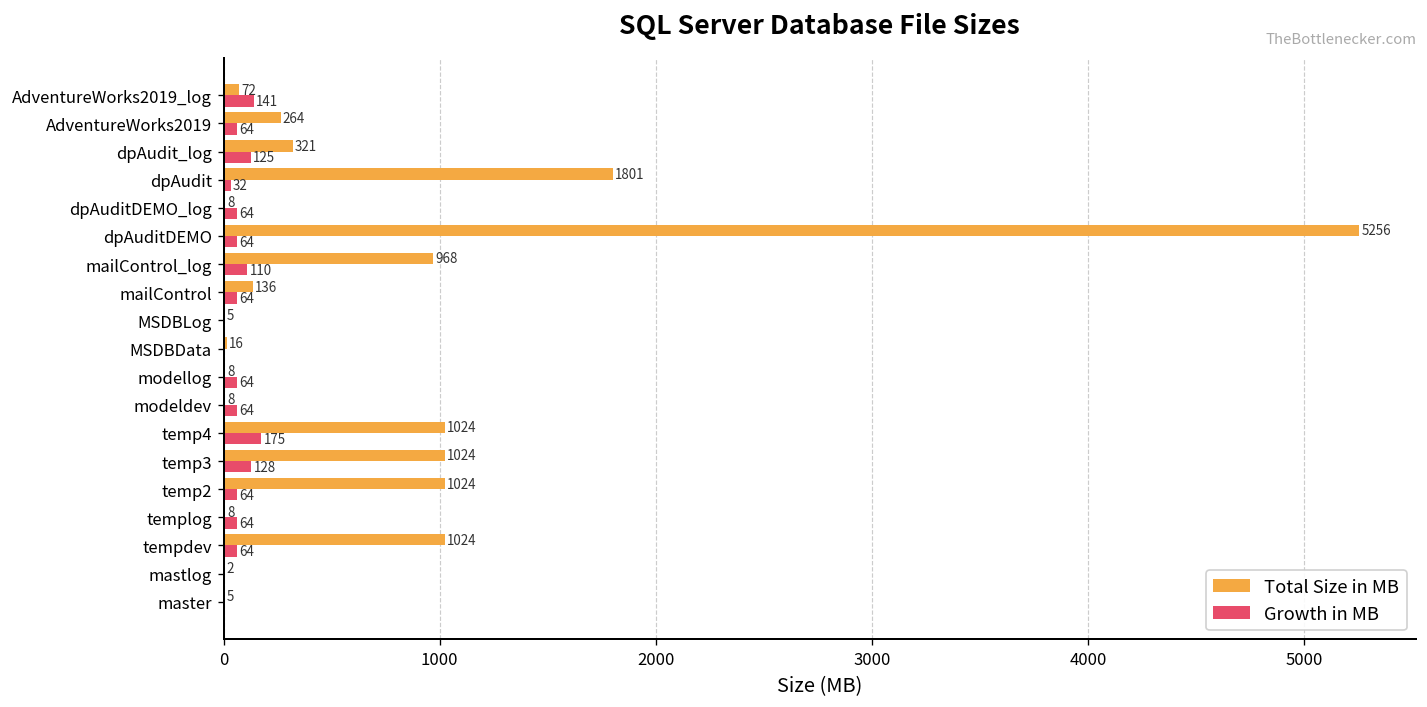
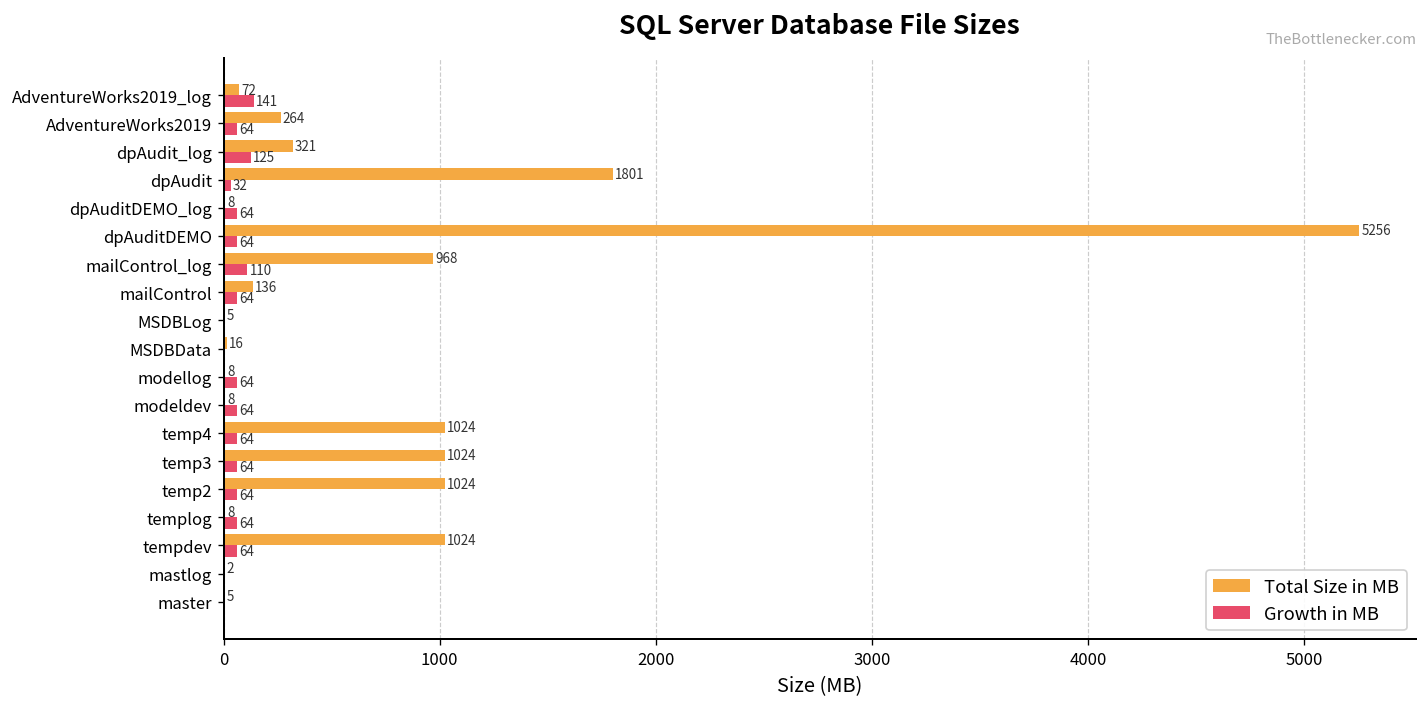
  {
    "Total Size in MB": {
      "AdventureWorks2019_log": 72,
      "AdventureWorks2019": 264,
      "dpAudit_log": 321,
      "dpAudit": 1801,
      "dpAuditDEMO_log": 8,
      "dpAuditDEMO": 5256,
      "mailControl_log": 968,
      "mailControl": 136,
      "MSDBLog": 5,
      "MSDBData": 16,
      "modellog": 8,
      "modeldev": 8,
      "temp4": 1024,
      "temp3": 1024,
      "temp2": 1024,
      "templog": 8,
      "tempdev": 1024,
      "mastlog": 2,
      "master": 5
    },
    "Growth in MB": {
      "AdventureWorks2019_log": 141,
      "AdventureWorks2019": 64,
      "dpAudit_log": 125,
      "dpAudit": 32,
      "dpAuditDEMO_log": 64,
      "dpAuditDEMO": 64,
      "mailControl_log": 110,
      "mailControl": 64,
      "modellog": 64,
      "modeldev": 64,
-     "temp4": 175,
-     "temp3": 128,
+     "temp4": 64,
+     "temp3": 64,
      "temp2": 64,
      "templog": 64,
      "tempdev": 64
    }
  }
